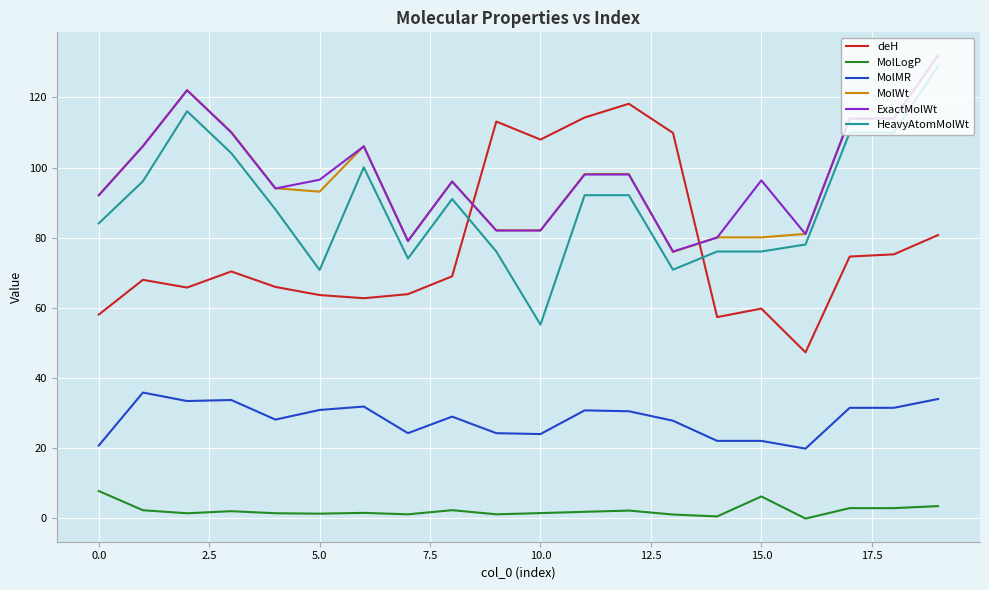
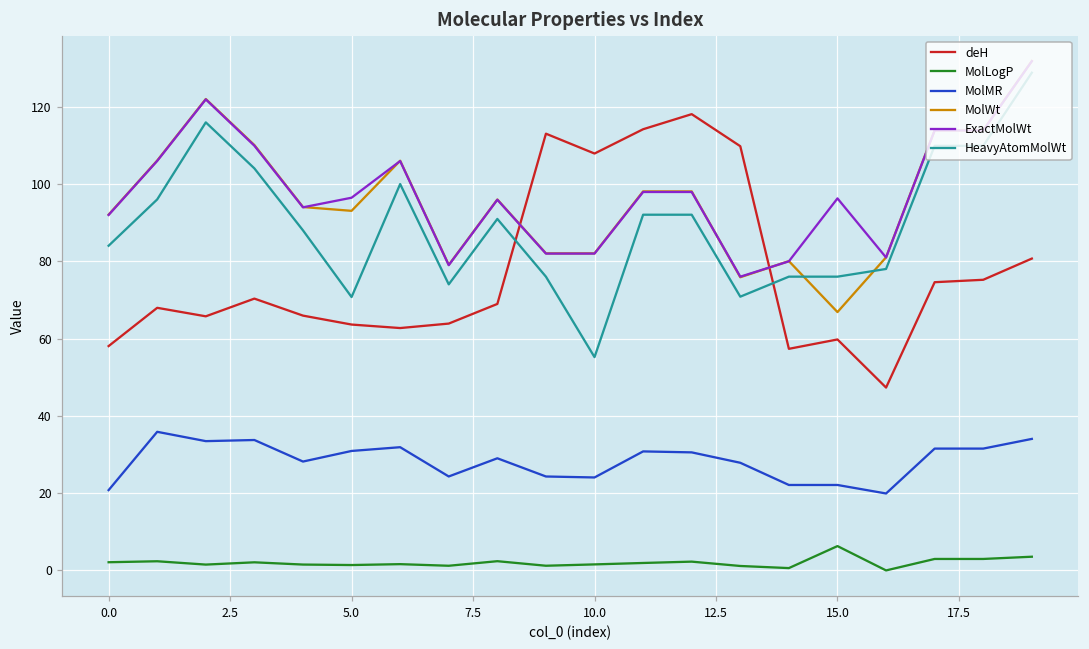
  {
    "deH": {
      "0.0": 58,
      "5.0": 64,
      "10.0": 108,
      "15.0": 60
    },
    "MolLogP": {
-     "0.0": 8,
+     "0.0": 2,
      "5.0": 1,
      "10.0": 1,
      "15.0": 6
    },
    "MolMR": {
      "0.0": 21,
      "5.0": 31,
      "10.0": 24,
      "15.0": 22
    },
    "MolWt": {
      "5.0": 93,
-     "15.0": 80
+     "15.0": 67
    },
    "ExactMolWt": {
      "5.0": 97,
      "15.0": 96
    },
    "HeavyAtomMolWt": {
      "0.0": 84,
      "5.0": 71,
      "10.0": 55,
      "15.0": 76
    }
  }
